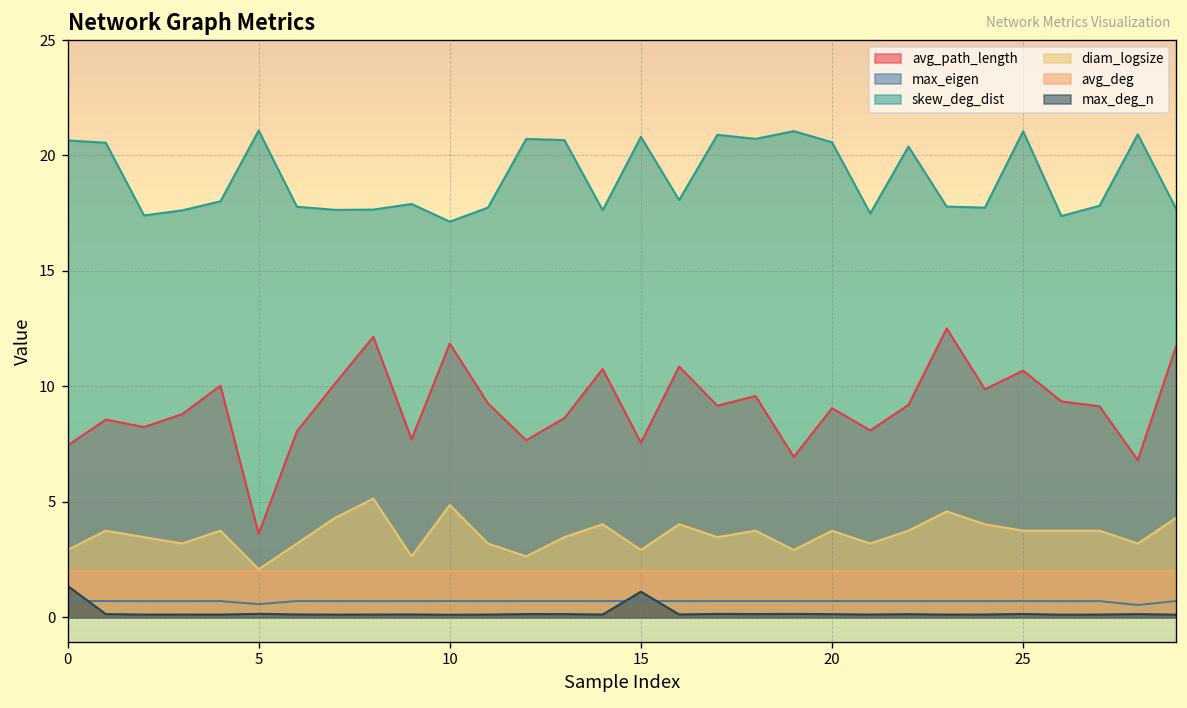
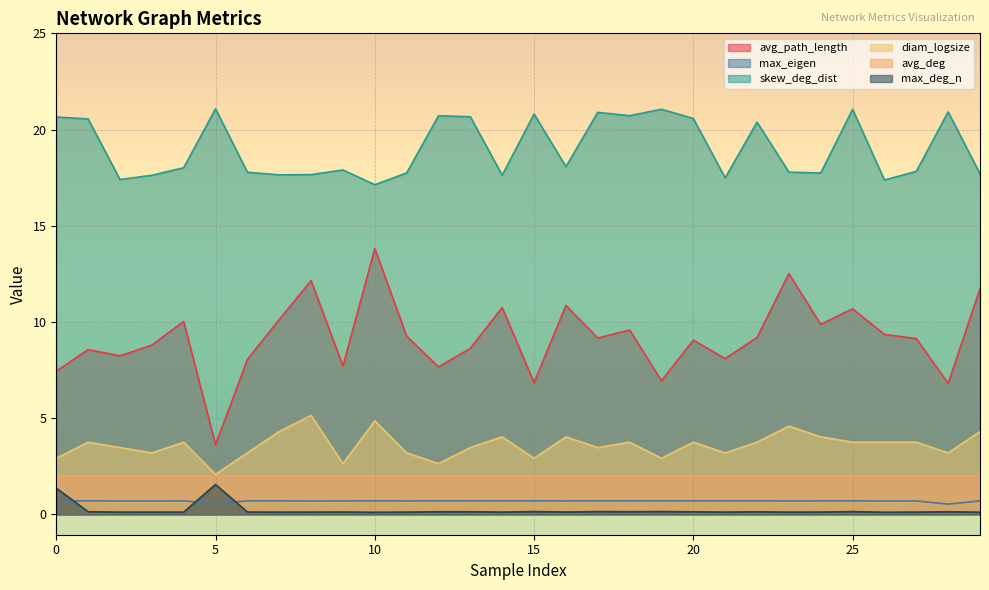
  {
    "avg_path_length": {
      "0": 7.4,
      "5": 3.6,
-     "10": 11.9,
-     "15": 7.6,
+     "10": 13.8,
+     "15": 6.8,
      "20": 9.1,
      "25": 10.7
    },
    "max_deg_n": {
      "0": 1.4,
-     "5": 0.2,
+     "5": 1.6,
      "10": 0.1,
-     "15": 1.1,
+     "15": 0.1,
      "20": 0.1,
      "25": 0.1
    }
  }
